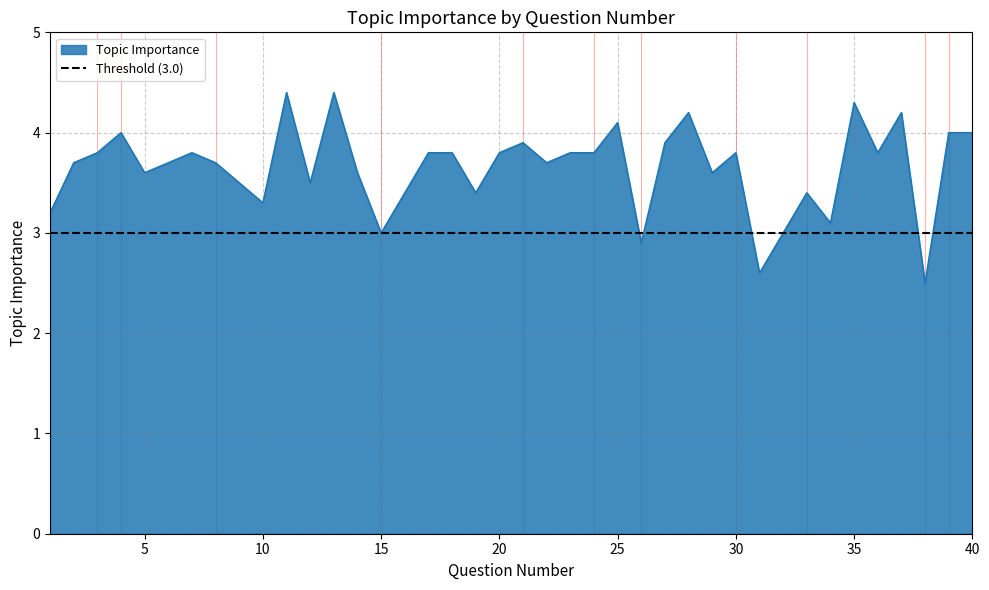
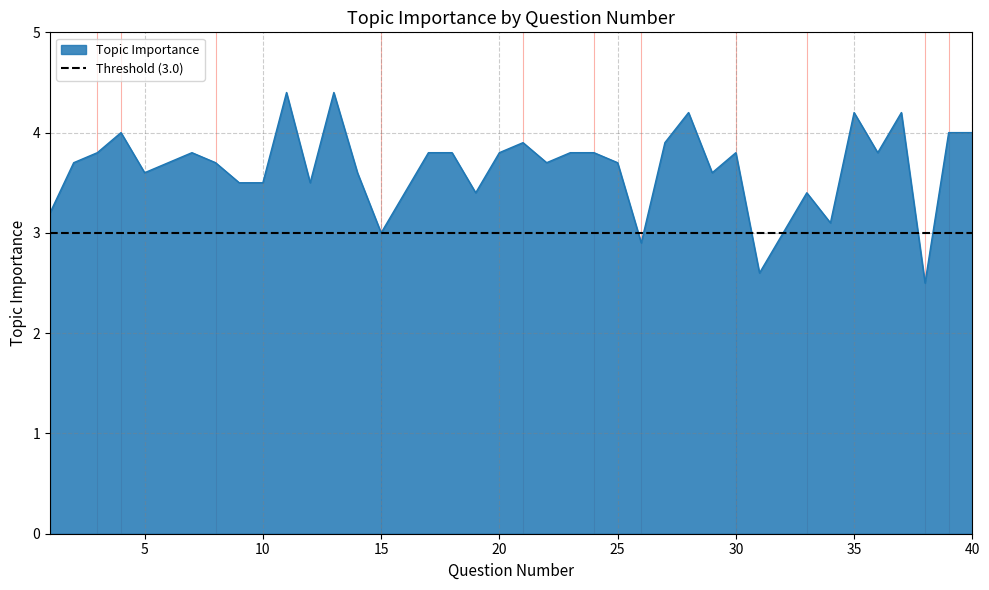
  {
    "5": 3.6,
-   "10": 3.3,
+   "10": 3.5,
    "15": 3.0,
    "20": 3.8,
-   "25": 4.1,
+   "25": 3.7,
    "30": 3.8,
-   "35": 4.3,
+   "35": 4.2,
    "40": 4.0
  }
